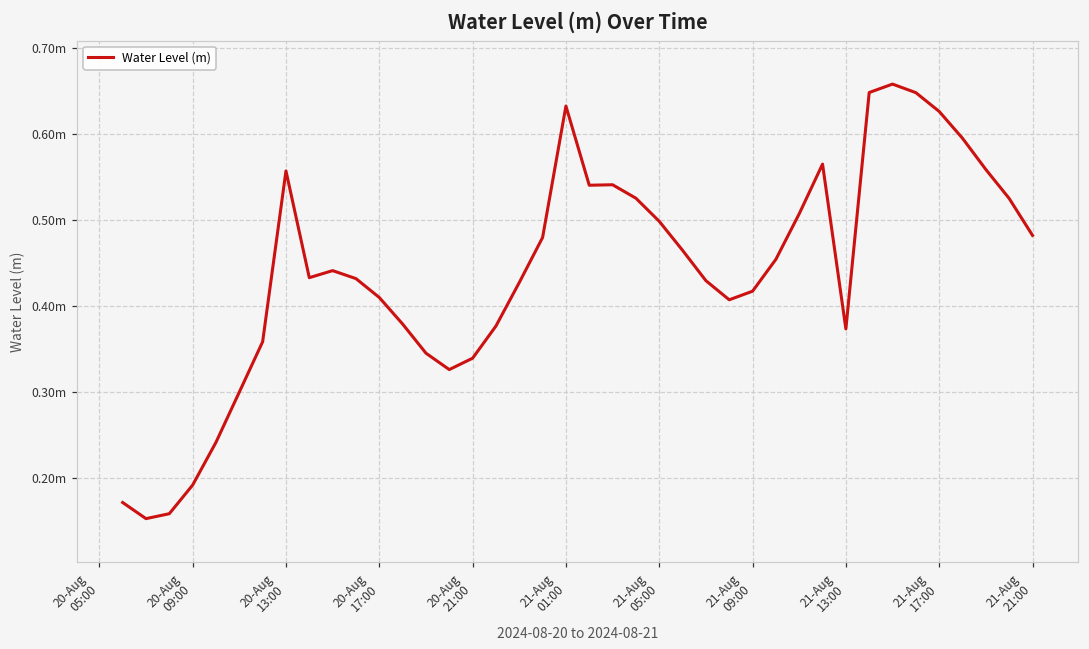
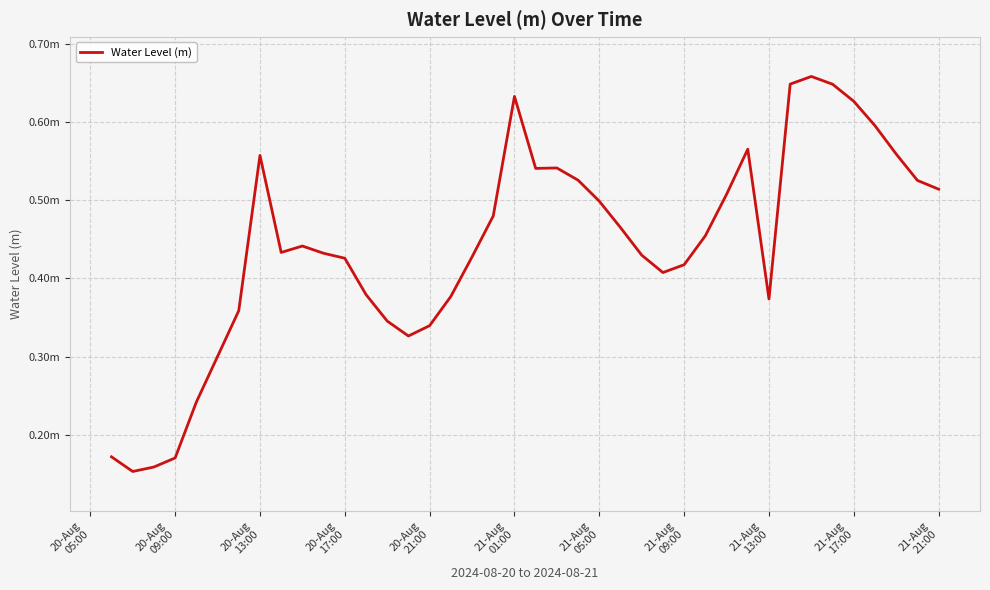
  {
-   "20-Aug 09:00": "0.19m",
+   "20-Aug 09:00": "0.17m",
    "20-Aug 13:00": "0.56m",
-   "20-Aug 17:00": "0.41m",
+   "20-Aug 17:00": "0.43m",
    "20-Aug 21:00": "0.34m",
    "21-Aug 01:00": "0.63m",
    "21-Aug 05:00": "0.50m",
    "21-Aug 09:00": "0.42m",
    "21-Aug 13:00": "0.37m",
    "21-Aug 17:00": "0.63m",
-   "21-Aug 21:00": "0.48m"
+   "21-Aug 21:00": "0.51m"
  }
